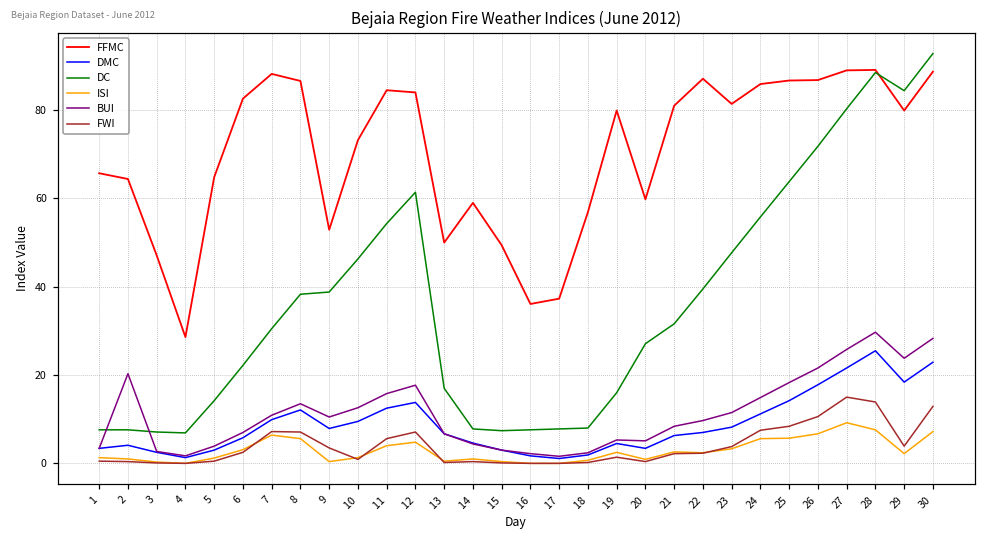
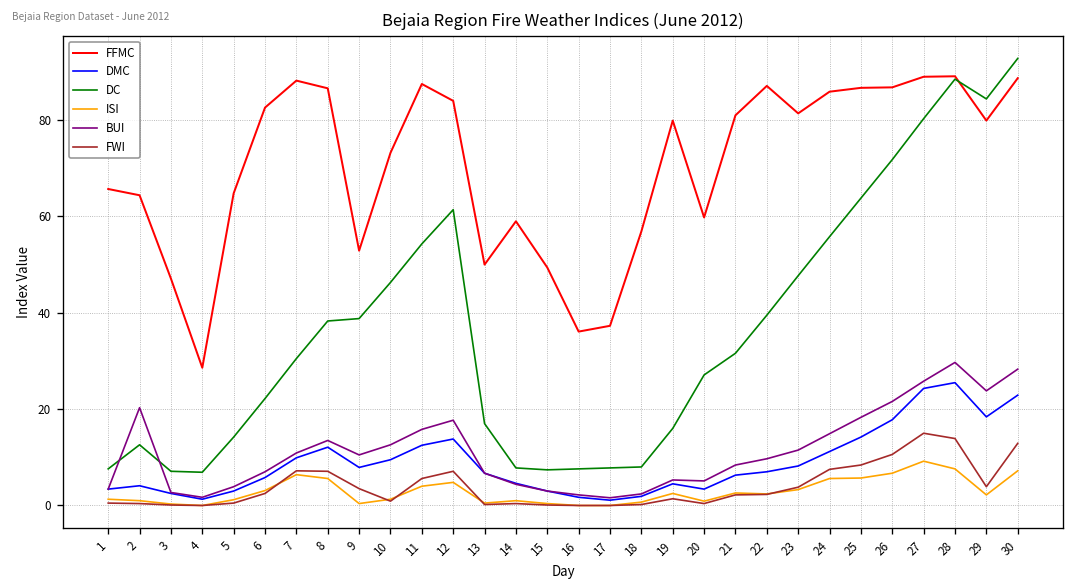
  {
    "FFMC": {
      "1": 66,
      "2": 64,
      "3": 47,
      "4": 29,
      "5": 65,
      "6": 83,
      "7": 88,
      "8": 87,
      "9": 53,
      "10": 73,
-     "11": 85,
+     "11": 88,
      "12": 84,
      "13": 50,
      "14": 59,
      "15": 49,
      "16": 36,
      "17": 37,
      "18": 57,
      "19": 80,
      "20": 60,
      "21": 81,
      "22": 87,
      "23": 81,
      "24": 86,
      "25": 87,
      "26": 87,
      "27": 89,
      "29": 80,
      "30": 89
    },
    "DMC": {
      "2": 4,
      "5": 3,
      "6": 6,
      "7": 10,
      "8": 12,
      "9": 8,
      "10": 10,
      "11": 13,
      "12": 14,
      "19": 5,
      "20": 3,
      "21": 6,
      "22": 7,
      "23": 8,
      "24": 11,
      "25": 14,
      "26": 18,
-     "27": 22,
+     "27": 24,
      "28": 26,
      "29": 18,
      "30": 23
    },
    "DC": {
      "1": 8,
-     "2": 8,
+     "2": 13,
      "3": 7,
      "4": 7,
      "5": 14,
      "6": 22,
      "7": 31,
      "8": 38,
      "9": 39,
      "10": 46,
      "11": 54,
      "12": 61,
      "13": 17,
      "14": 8,
      "15": 7,
      "16": 8,
      "17": 8,
      "18": 8,
      "19": 16,
      "20": 27,
      "21": 32,
      "22": 40,
      "23": 48,
      "24": 56,
      "25": 64,
      "26": 72,
      "27": 80,
      "29": 84,
      "30": 93
    },
    "ISI": {
      "1": 1,
      "5": 1,
      "7": 6,
      "8": 6,
      "9": 0,
      "11": 4,
      "12": 5,
      "19": 3,
      "24": 6,
      "25": 6,
      "26": 7,
      "27": 9,
      "28": 8,
      "29": 2,
      "30": 7
    },
    "BUI": {
      "2": 20,
      "5": 4,
      "6": 7,
      "7": 11,
      "8": 14,
      "9": 11,
      "10": 13,
      "11": 16,
      "12": 18,
      "19": 5,
      "20": 5,
      "21": 8,
      "22": 10,
      "23": 12,
      "24": 15,
      "25": 18,
      "26": 22,
      "27": 26,
      "28": 30,
      "29": 24,
      "30": 28
    },
    "FWI": {
      "1": 1,
      "5": 1,
      "7": 7,
      "8": 7,
      "9": 4,
      "11": 6,
      "12": 7,
      "19": 1,
      "24": 8,
      "25": 8,
      "26": 11,
      "27": 15,
      "28": 14,
      "29": 4,
      "30": 13
    }
  }
